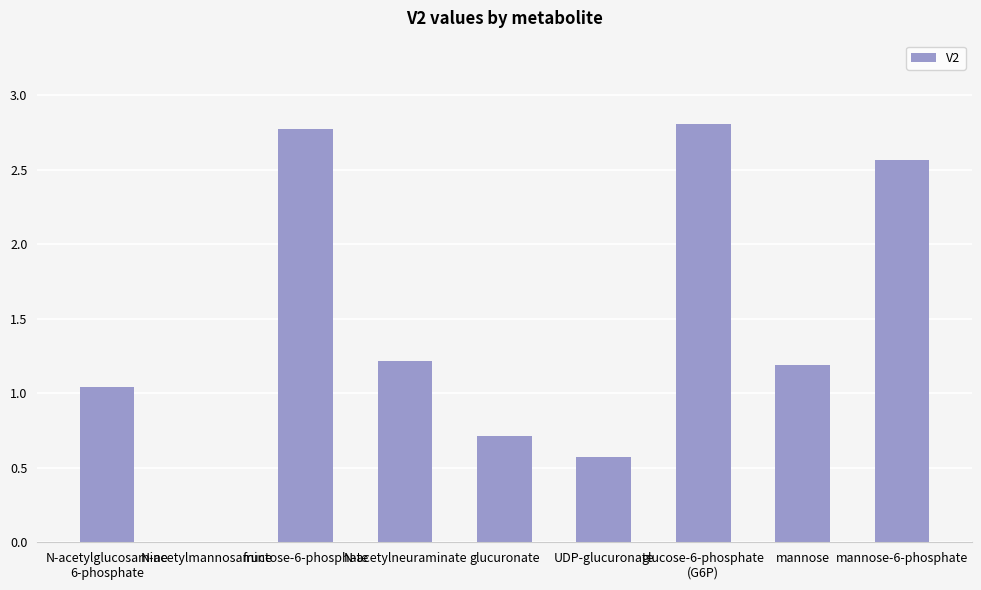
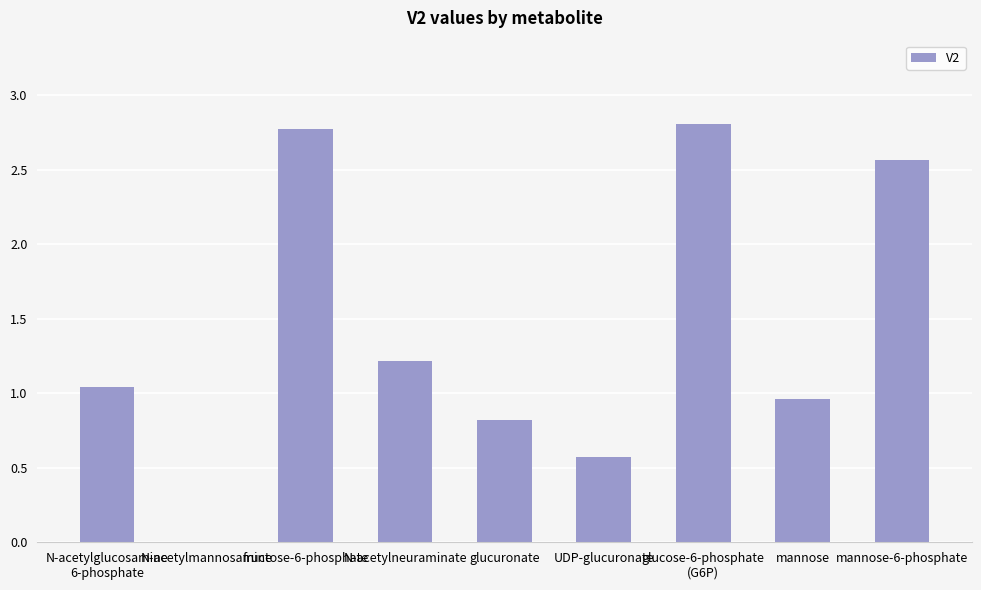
  {
    "N-acetylglucosamine 6-phosphate": 1.04,
-   "glucuronate": 0.71,
+   "glucuronate": 0.82,
    "UDP-glucuronate": 0.58,
    "glucose-6-phosphate (G6P)": 2.80,
-   "mannose": 1.19,
+   "mannose": 0.96,
    "mannose-6-phosphate": 2.56
  }
